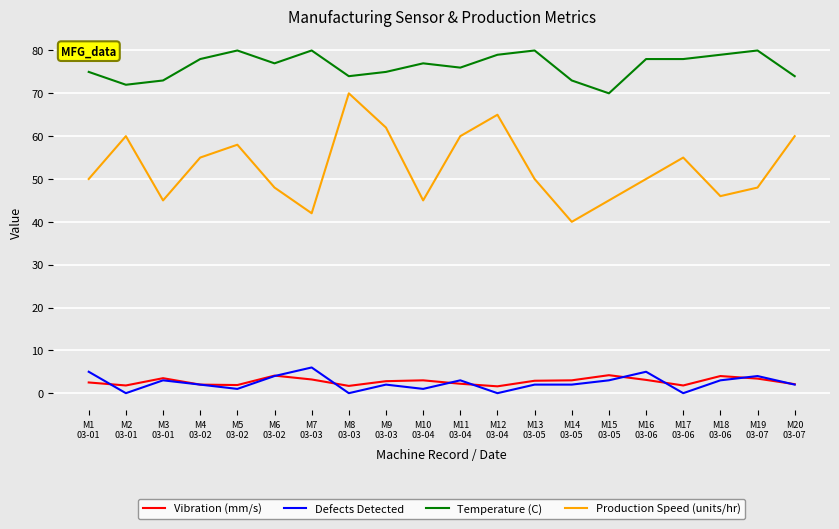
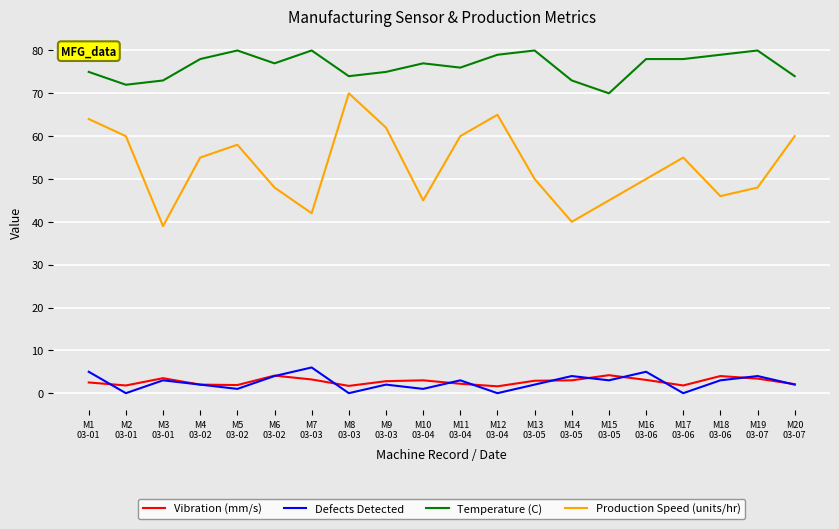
  {
    "Vibration (mm/s)": {
      "M1 03-01": 3,
      "M2 03-01": 2,
      "M5 03-02": 2,
      "M7 03-03": 3,
      "M8 03-03": 2,
      "M9 03-03": 3,
      "M10 03-04": 3,
      "M11 03-04": 2,
      "M12 03-04": 2,
      "M13 03-05": 3,
      "M14 03-05": 3,
      "M15 03-05": 4,
      "M16 03-06": 3,
      "M17 03-06": 2,
      "M18 03-06": 4,
      "M19 03-07": 3
    },
    "Defects Detected": {
      "M1 03-01": 5,
      "M2 03-01": 0,
      "M5 03-02": 1,
      "M7 03-03": 6,
      "M8 03-03": 0,
      "M9 03-03": 2,
      "M10 03-04": 1,
      "M11 03-04": 3,
      "M12 03-04": 0,
      "M13 03-05": 2,
-     "M14 03-05": 2,
+     "M14 03-05": 4,
      "M15 03-05": 3,
      "M16 03-06": 5,
      "M17 03-06": 0,
      "M18 03-06": 3,
      "M19 03-07": 4
    },
    "Temperature (C)": {
      "M1 03-01": 75,
      "M2 03-01": 72,
      "M3 03-01": 73,
      "M4 03-02": 78,
      "M5 03-02": 80,
      "M6 03-02": 77,
      "M7 03-03": 80,
      "M8 03-03": 74,
      "M9 03-03": 75,
      "M10 03-04": 77,
      "M11 03-04": 76,
      "M12 03-04": 79,
      "M13 03-05": 80,
      "M14 03-05": 73,
      "M15 03-05": 70,
      "M16 03-06": 78,
      "M17 03-06": 78,
      "M18 03-06": 79,
      "M19 03-07": 80,
      "M20 03-07": 74
    },
    "Production Speed (units/hr)": {
-     "M1 03-01": 50,
+     "M1 03-01": 64,
      "M2 03-01": 60,
-     "M3 03-01": 45,
+     "M3 03-01": 39,
      "M4 03-02": 55,
      "M5 03-02": 58,
      "M6 03-02": 48,
      "M7 03-03": 42,
      "M8 03-03": 70,
      "M9 03-03": 62,
      "M10 03-04": 45,
      "M11 03-04": 60,
      "M12 03-04": 65,
      "M13 03-05": 50,
      "M14 03-05": 40,
      "M15 03-05": 45,
      "M16 03-06": 50,
      "M17 03-06": 55,
      "M18 03-06": 46,
      "M19 03-07": 48,
      "M20 03-07": 60
    }
  }
